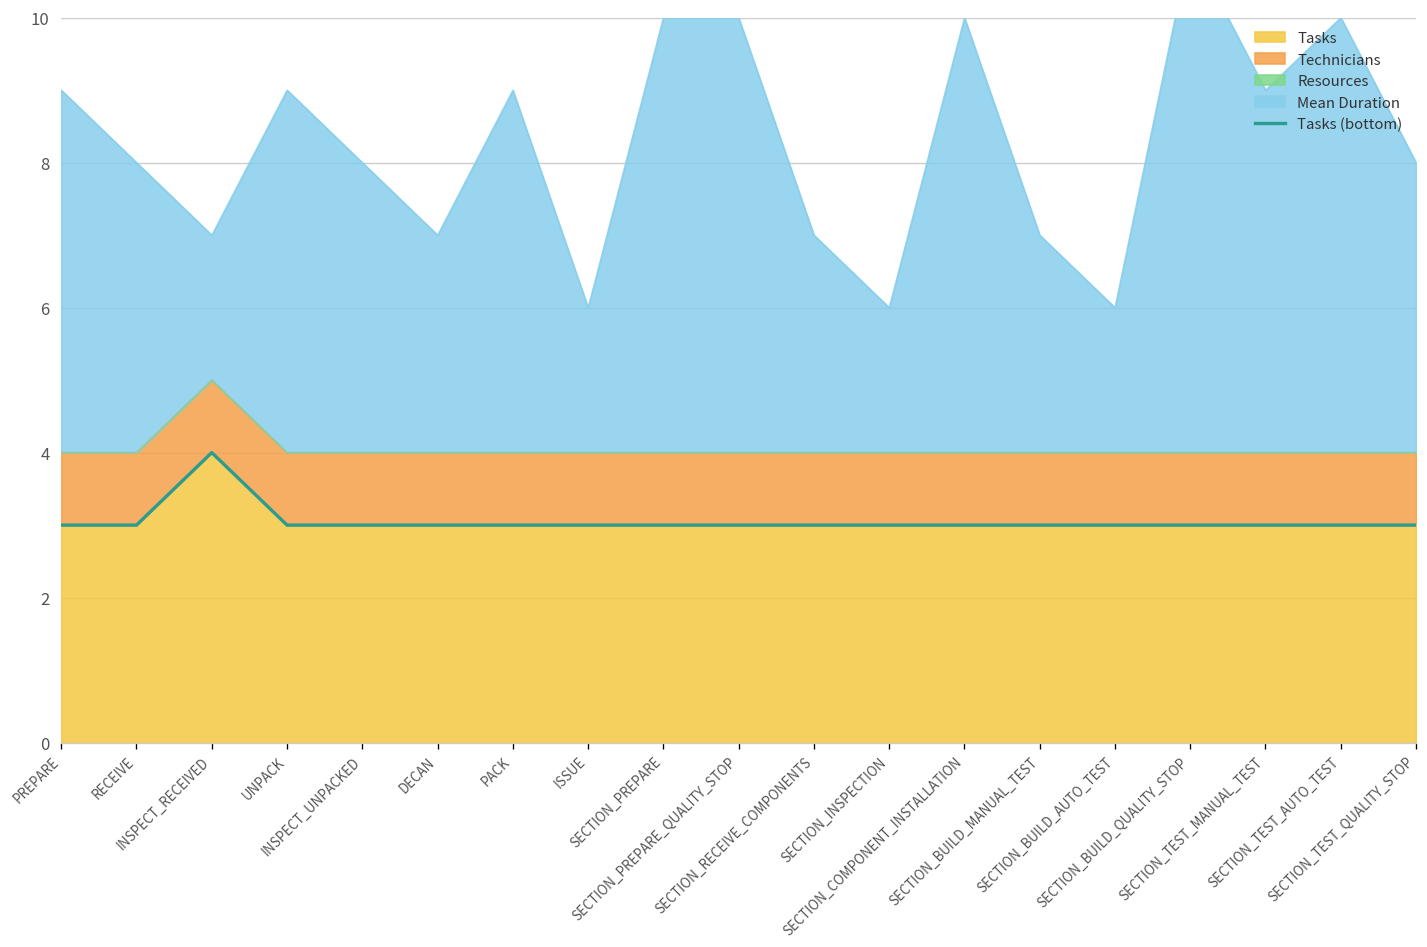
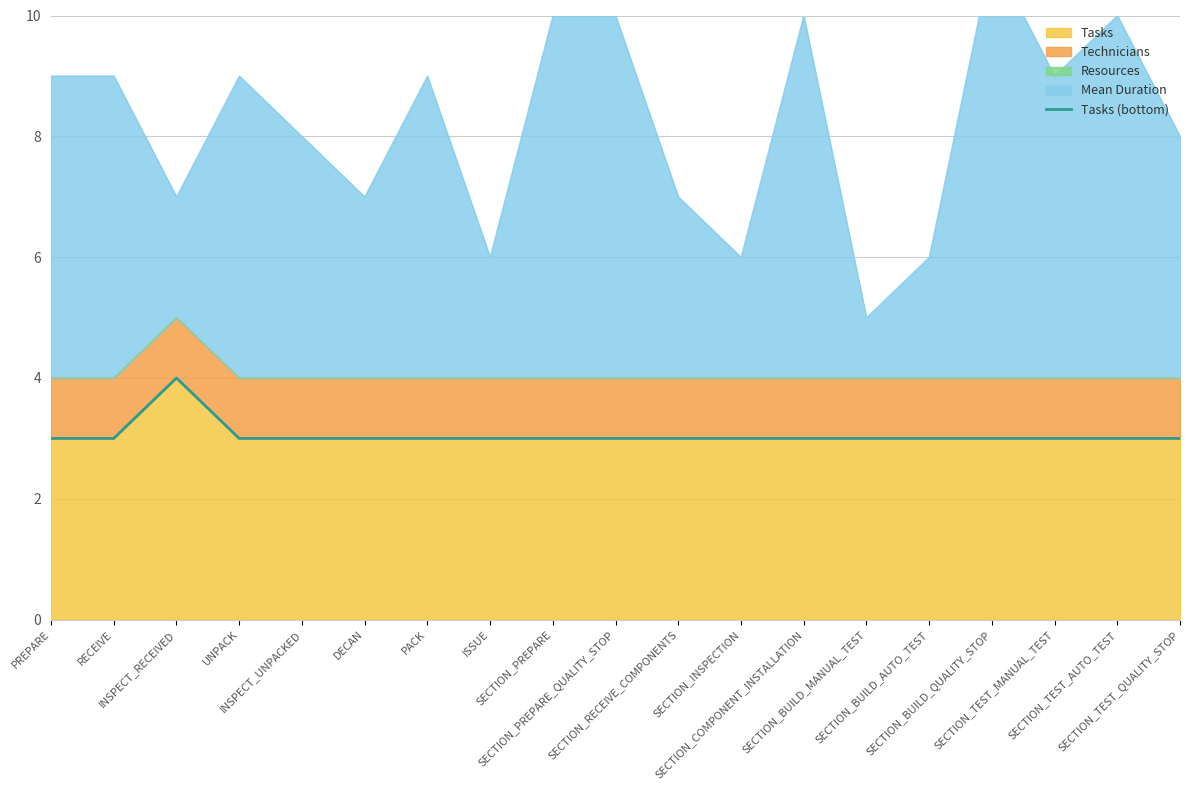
  {
    "Tasks": {
      "PREPARE": 3,
      "RECEIVE": 3,
      "INSPECT_RECEIVED": 4,
      "UNPACK": 3,
      "INSPECT_UNPACKED": 3,
      "DECAN": 3,
      "PACK": 3,
      "ISSUE": 3,
      "SECTION_PREPARE": 3,
      "SECTION_PREPARE_QUALITY_STOP": 3,
      "SECTION_RECEIVE_COMPONENTS": 3,
      "SECTION_INSPECTION": 3,
      "SECTION_COMPONENT_INSTALLATION": 3,
      "SECTION_BUILD_MANUAL_TEST": 3,
      "SECTION_BUILD_AUTO_TEST": 3,
      "SECTION_BUILD_QUALITY_STOP": 3,
      "SECTION_TEST_MANUAL_TEST": 3,
      "SECTION_TEST_AUTO_TEST": 3,
      "SECTION_TEST_QUALITY_STOP": 3
    },
    "Resources": {
      "PREPARE": 4,
      "RECEIVE": 4,
      "INSPECT_RECEIVED": 5,
      "UNPACK": 4,
      "INSPECT_UNPACKED": 4,
      "DECAN": 4,
      "PACK": 4,
      "ISSUE": 4,
      "SECTION_PREPARE": 4,
      "SECTION_PREPARE_QUALITY_STOP": 4,
      "SECTION_RECEIVE_COMPONENTS": 4,
      "SECTION_INSPECTION": 4,
      "SECTION_COMPONENT_INSTALLATION": 4,
      "SECTION_BUILD_MANUAL_TEST": 4,
      "SECTION_BUILD_AUTO_TEST": 4,
      "SECTION_BUILD_QUALITY_STOP": 4,
      "SECTION_TEST_MANUAL_TEST": 4,
      "SECTION_TEST_AUTO_TEST": 4,
      "SECTION_TEST_QUALITY_STOP": 4
    },
    "Mean Duration": {
      "PREPARE": 5,
-     "RECEIVE": 4,
+     "RECEIVE": 5,
      "INSPECT_RECEIVED": 2,
      "UNPACK": 5,
      "INSPECT_UNPACKED": 4,
      "DECAN": 3,
      "PACK": 5,
      "ISSUE": 2,
      "SECTION_PREPARE": 6,
      "SECTION_PREPARE_QUALITY_STOP": 6,
      "SECTION_RECEIVE_COMPONENTS": 3,
      "SECTION_INSPECTION": 2,
      "SECTION_COMPONENT_INSTALLATION": 6,
-     "SECTION_BUILD_MANUAL_TEST": 3,
+     "SECTION_BUILD_MANUAL_TEST": 1,
      "SECTION_BUILD_AUTO_TEST": 2,
      "SECTION_TEST_MANUAL_TEST": 5,
      "SECTION_TEST_AUTO_TEST": 6,
      "SECTION_TEST_QUALITY_STOP": 4
    }
  }
